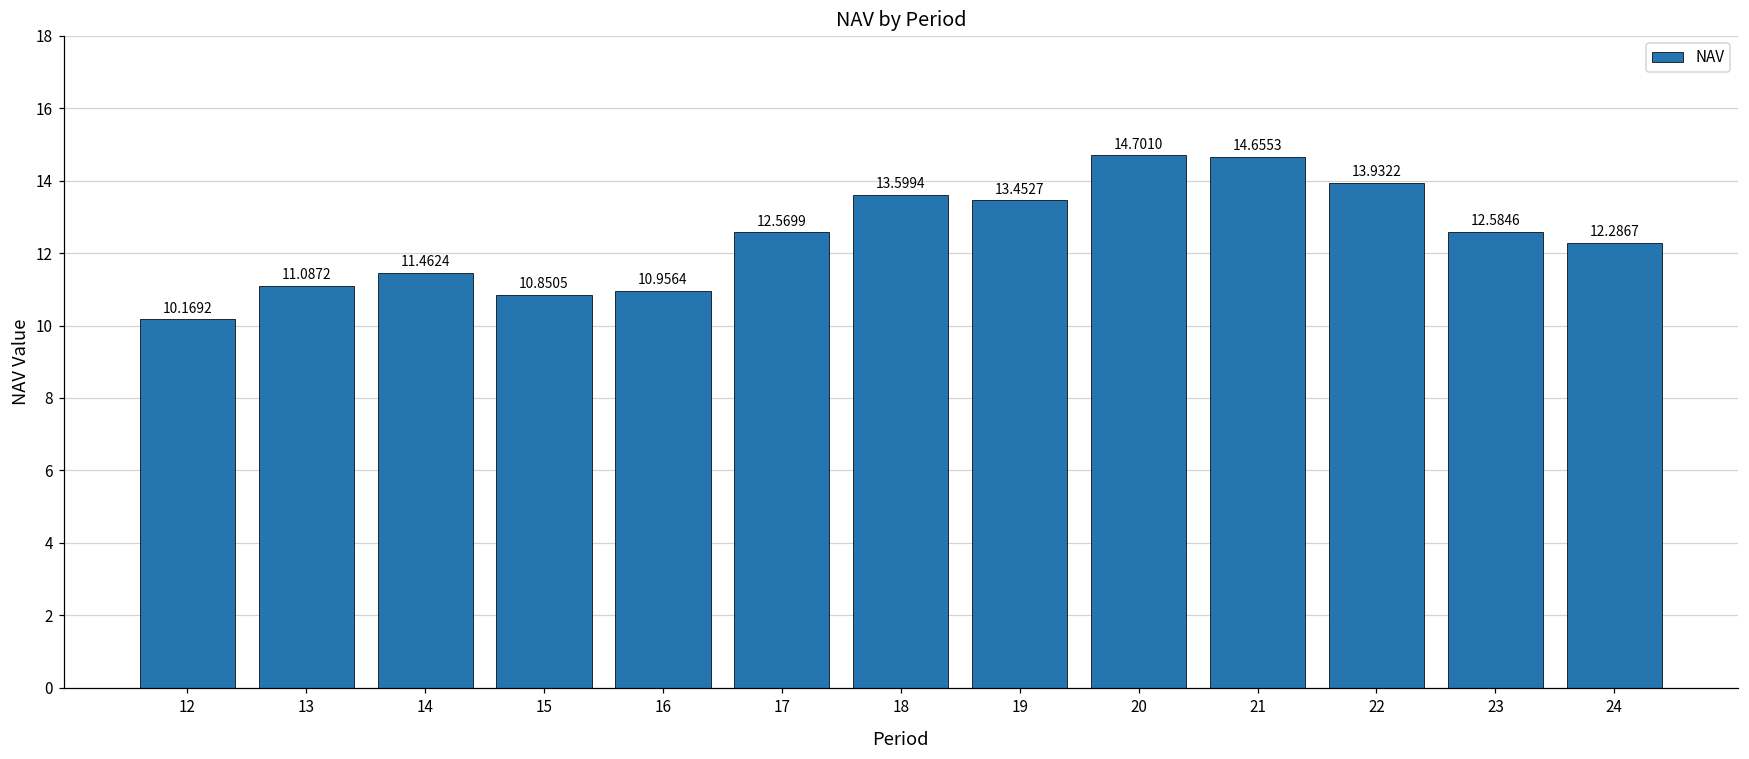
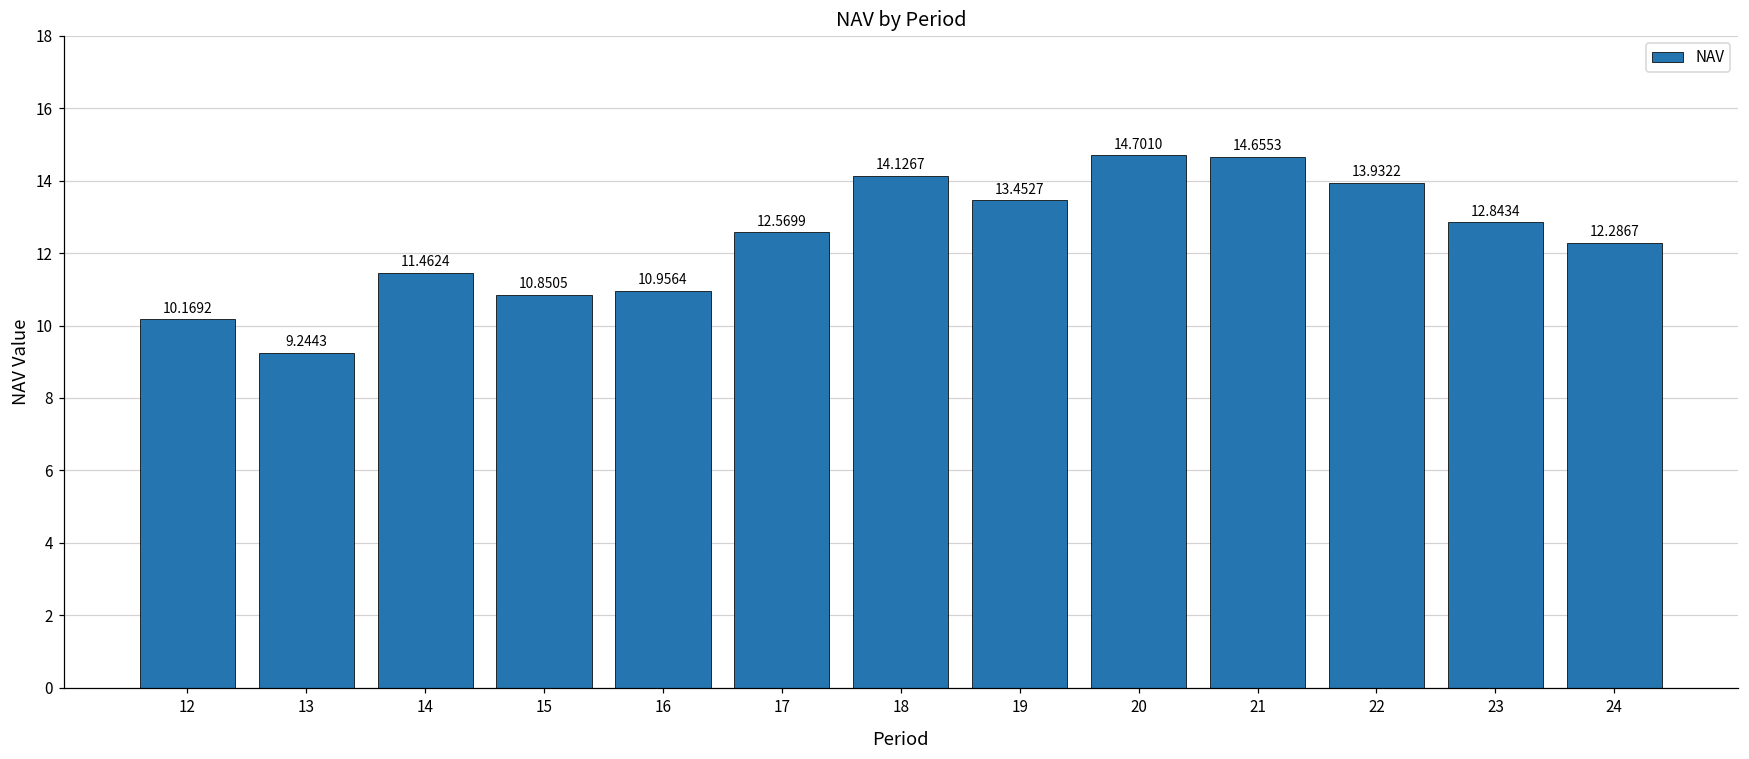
  {
    "12": 10.1692,
-   "13": 11.0872,
+   "13": 9.2443,
    "14": 11.4624,
    "15": 10.8505,
    "16": 10.9564,
    "17": 12.5699,
-   "18": 13.5994,
+   "18": 14.1267,
    "19": 13.4527,
    "20": 14.7010,
    "21": 14.6553,
    "22": 13.9322,
-   "23": 12.5846,
+   "23": 12.8434,
    "24": 12.2867
  }
